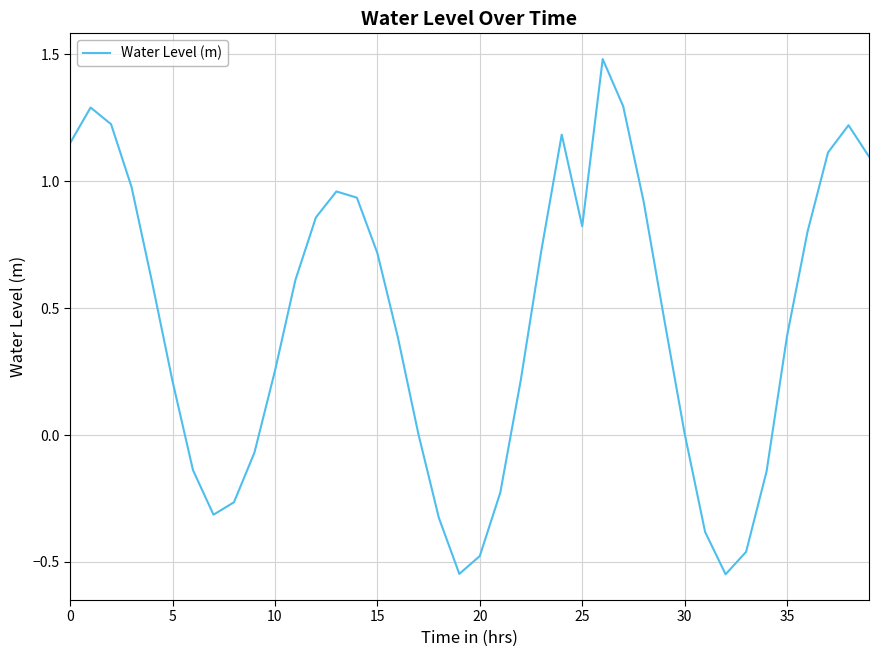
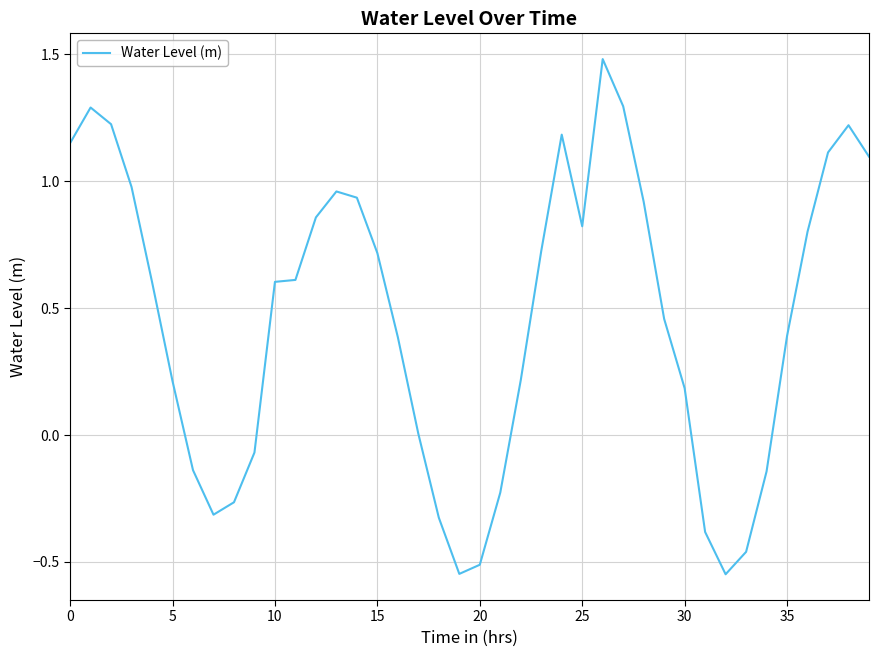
  {
    "0": 1.15,
    "5": 0.21,
-   "10": 0.25,
+   "10": 0.60,
    "15": 0.72,
-   "20": -0.48,
+   "20": -0.51,
    "25": 0.82,
-   "30": 0.01,
+   "30": 0.18,
    "35": 0.39
  }
